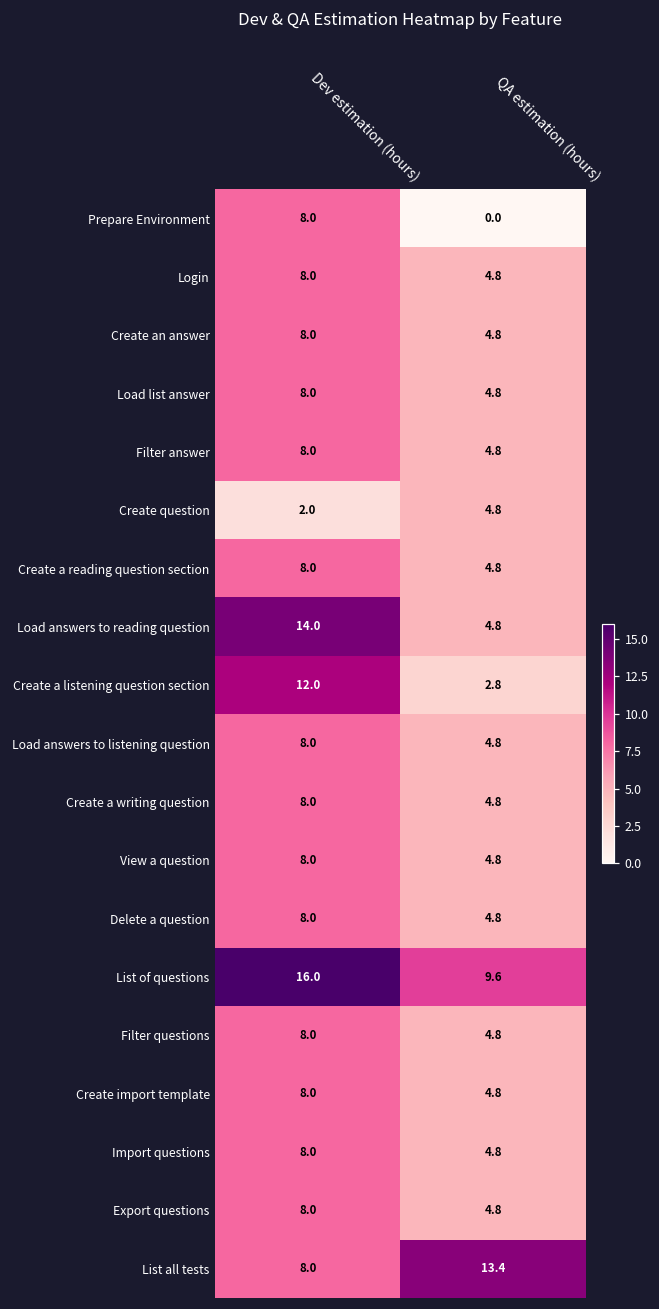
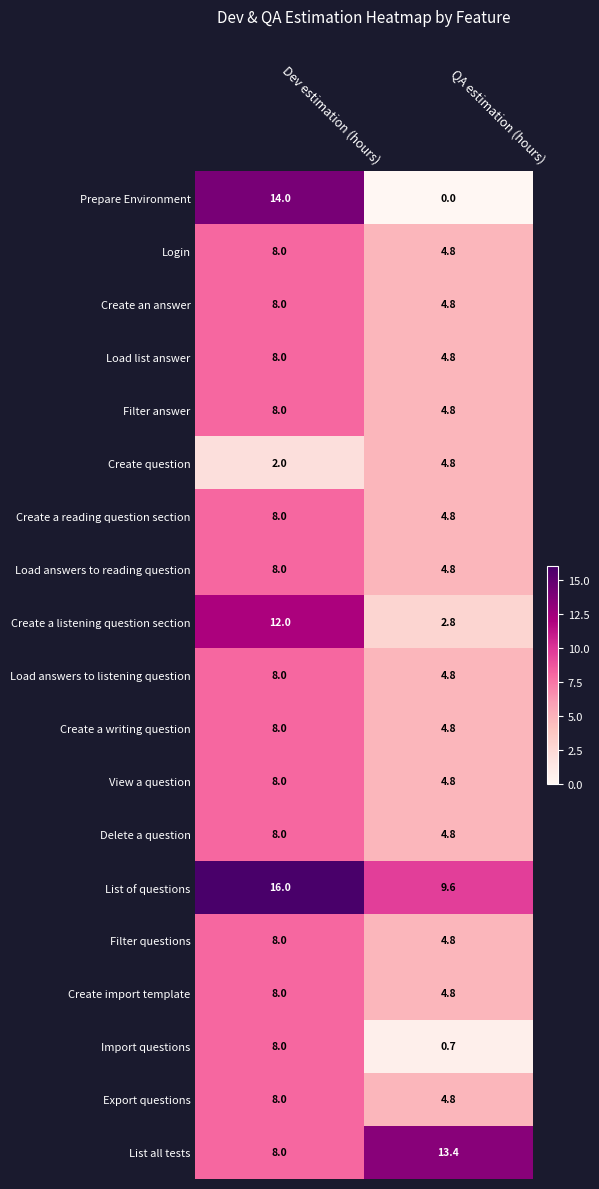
  {
    "Prepare Environment": {
-     "Dev estimation (hours)": 8.0,
+     "Dev estimation (hours)": 14.0,
      "QA estimation (hours)": 0.0
    },
    "Login": {
      "Dev estimation (hours)": 8.0,
      "QA estimation (hours)": 4.8
    },
    "Create an answer": {
      "Dev estimation (hours)": 8.0,
      "QA estimation (hours)": 4.8
    },
    "Load list answer": {
      "Dev estimation (hours)": 8.0,
      "QA estimation (hours)": 4.8
    },
    "Filter answer": {
      "Dev estimation (hours)": 8.0,
      "QA estimation (hours)": 4.8
    },
    "Create question": {
      "Dev estimation (hours)": 2.0,
      "QA estimation (hours)": 4.8
    },
    "Create a reading question section": {
      "Dev estimation (hours)": 8.0,
      "QA estimation (hours)": 4.8
    },
    "Load answers to reading question": {
-     "Dev estimation (hours)": 14.0,
+     "Dev estimation (hours)": 8.0,
      "QA estimation (hours)": 4.8
    },
    "Create a listening question section": {
      "Dev estimation (hours)": 12.0,
      "QA estimation (hours)": 2.8
    },
    "Load answers to listening question": {
      "Dev estimation (hours)": 8.0,
      "QA estimation (hours)": 4.8
    },
    "Create a writing question": {
      "Dev estimation (hours)": 8.0,
      "QA estimation (hours)": 4.8
    },
    "View a question": {
      "Dev estimation (hours)": 8.0,
      "QA estimation (hours)": 4.8
    },
    "Delete a question": {
      "Dev estimation (hours)": 8.0,
      "QA estimation (hours)": 4.8
    },
    "List of questions": {
      "Dev estimation (hours)": 16.0,
      "QA estimation (hours)": 9.6
    },
    "Filter questions": {
      "Dev estimation (hours)": 8.0,
      "QA estimation (hours)": 4.8
    },
    "Create import template": {
      "Dev estimation (hours)": 8.0,
      "QA estimation (hours)": 4.8
    },
    "Import questions": {
      "Dev estimation (hours)": 8.0,
-     "QA estimation (hours)": 4.8
+     "QA estimation (hours)": 0.7
    },
    "Export questions": {
      "Dev estimation (hours)": 8.0,
      "QA estimation (hours)": 4.8
    },
    "List all tests": {
      "Dev estimation (hours)": 8.0,
      "QA estimation (hours)": 13.4
    }
  }
